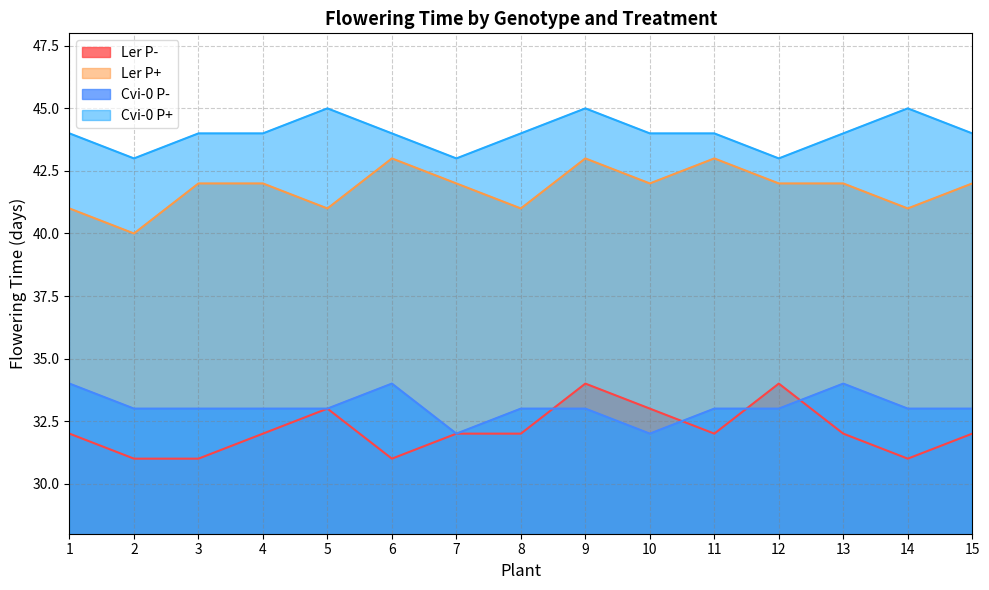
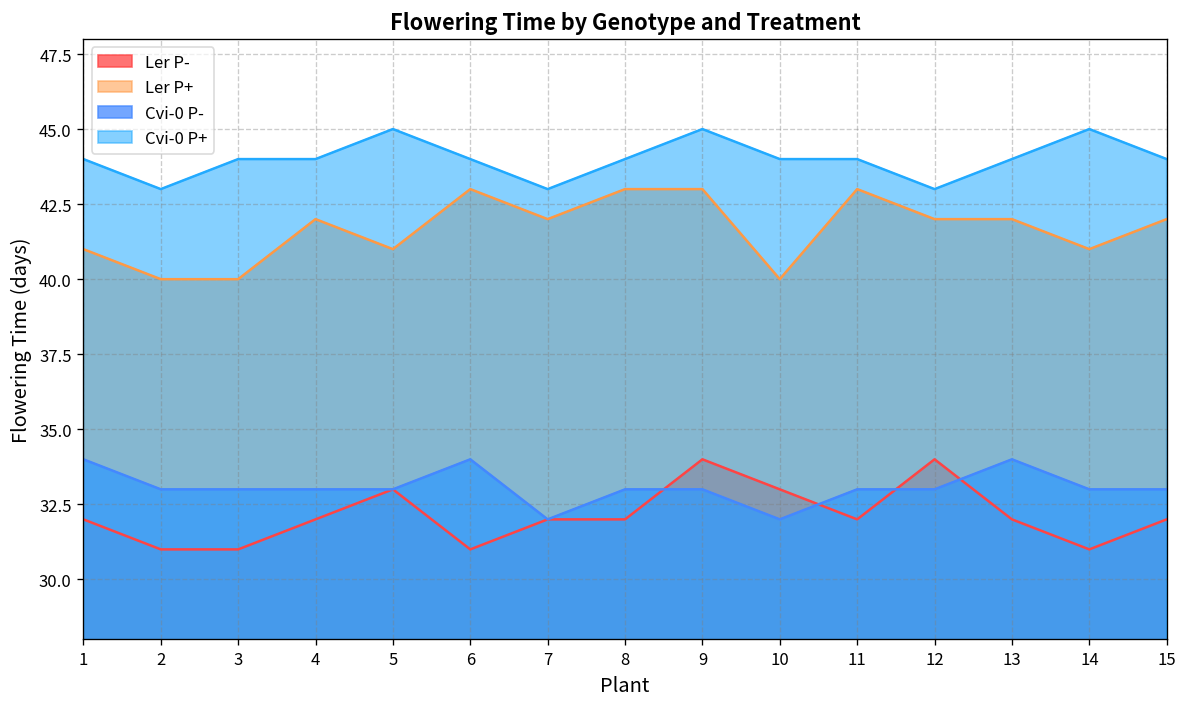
  {
    "Ler P-": {
      "1": 32,
      "2": 31,
      "3": 31,
      "4": 32,
      "6": 31,
      "8": 32,
      "9": 34,
      "10": 33,
      "11": 32,
      "12": 34,
      "13": 32,
      "14": 31,
      "15": 32
    },
    "Ler P+": {
      "1": 41,
      "2": 40,
-     "3": 42,
+     "3": 40,
      "4": 42,
      "5": 41,
      "6": 43,
      "7": 42,
-     "8": 41,
+     "8": 43,
      "9": 43,
-     "10": 42,
+     "10": 40,
      "11": 43,
      "12": 42,
      "13": 42,
      "14": 41,
      "15": 42
    }
  }
